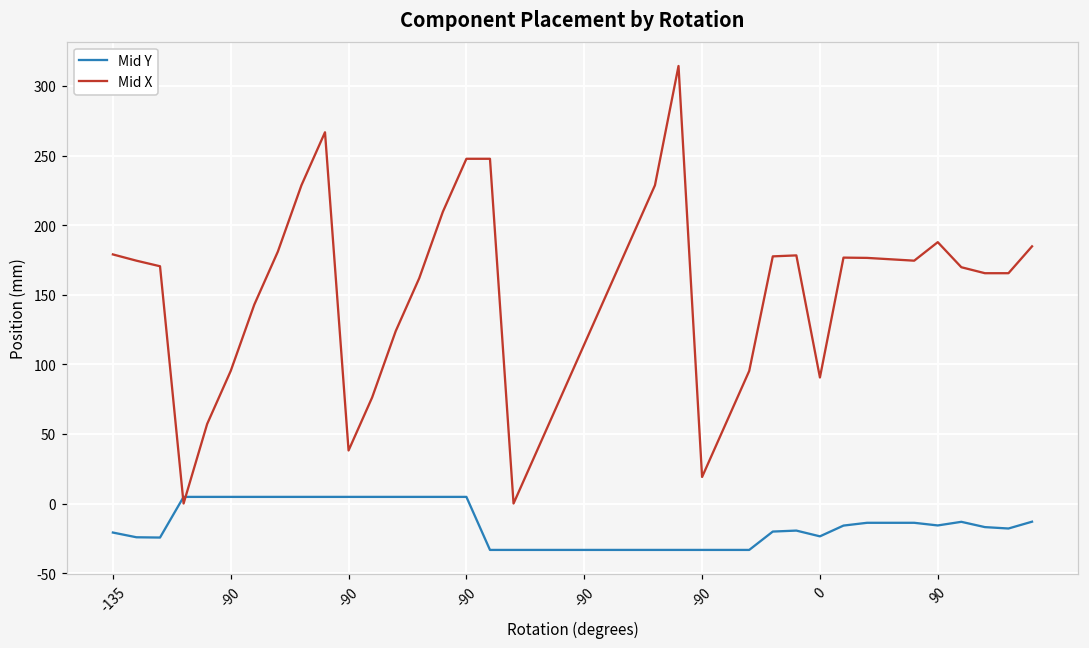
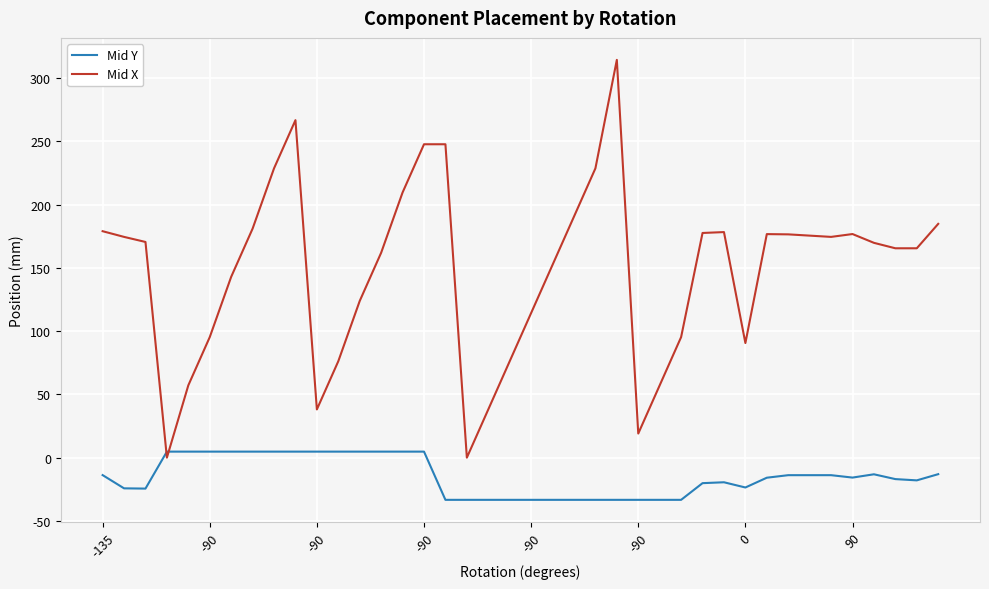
  {
    "Mid Y": {
-     "-135": -21,
+     "-135": -14,
      "0": -24,
      "90": -16
    },
    "Mid X": {
      "-135": 179,
      "0": 91,
-     "90": 188
+     "90": 177
    }
  }
